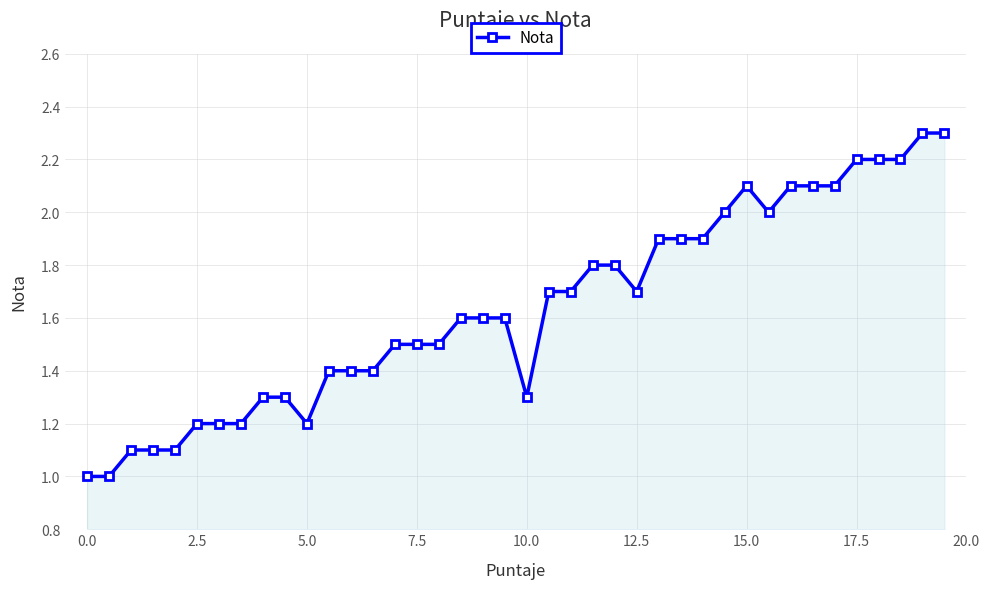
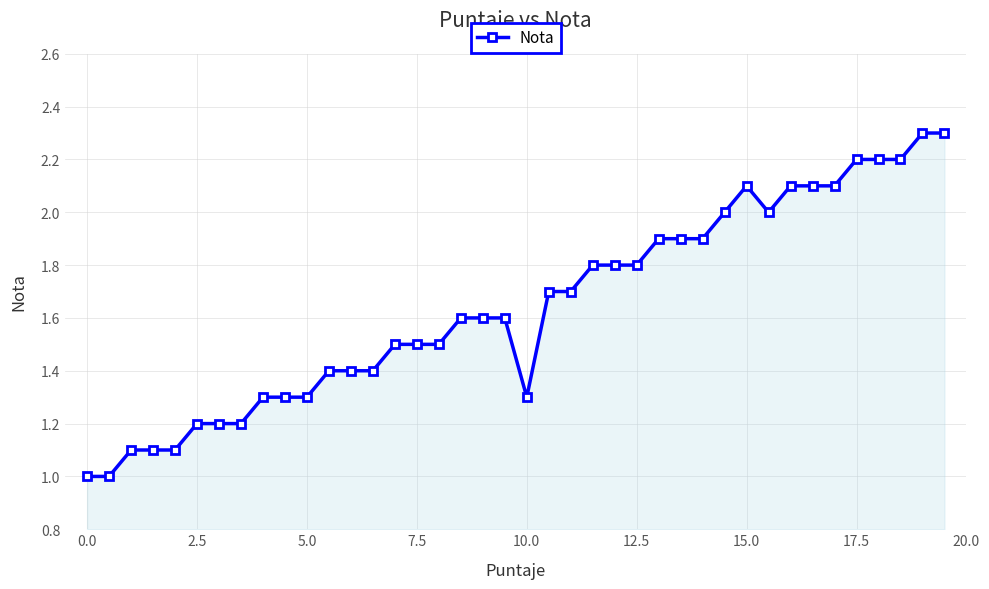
  {
    "0.0": 1.0,
    "2.5": 1.2,
-   "5.0": 1.2,
+   "5.0": 1.3,
    "7.5": 1.5,
    "10.0": 1.3,
-   "12.5": 1.7,
+   "12.5": 1.8,
    "15.0": 2.1,
    "17.5": 2.2
  }
